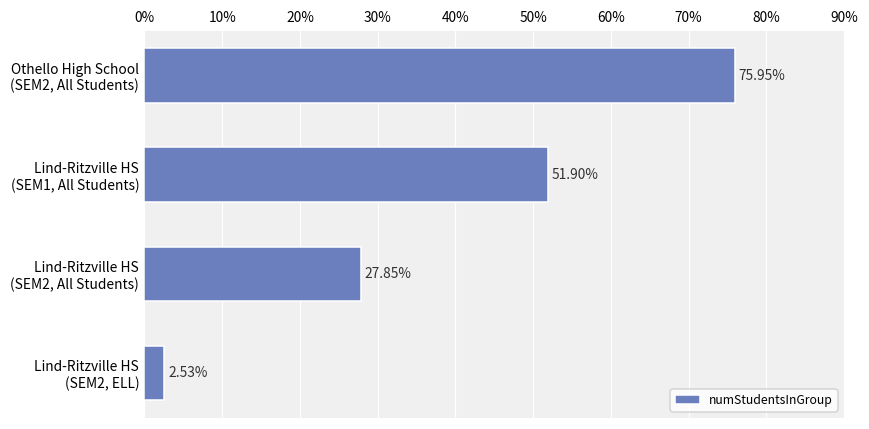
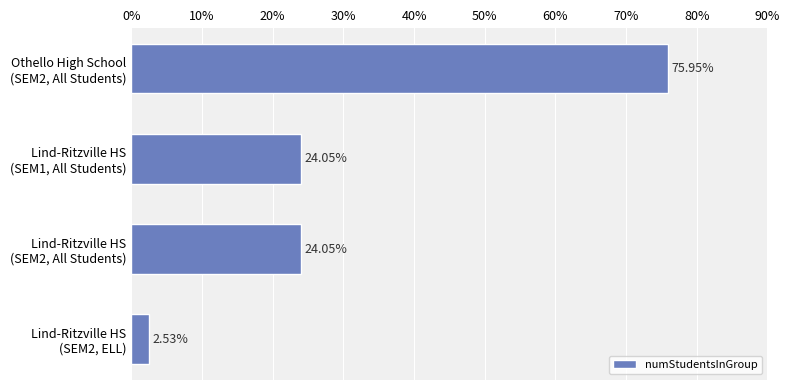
  {
    "Othello High School (SEM2, All Students)": "75.95%",
-   "Lind-Ritzville HS (SEM1, All Students)": "51.90%",
-   "Lind-Ritzville HS (SEM2, All Students)": "27.85%",
+   "Lind-Ritzville HS (SEM1, All Students)": "24.05%",
+   "Lind-Ritzville HS (SEM2, All Students)": "24.05%",
    "Lind-Ritzville HS (SEM2, ELL)": "2.53%"
  }
